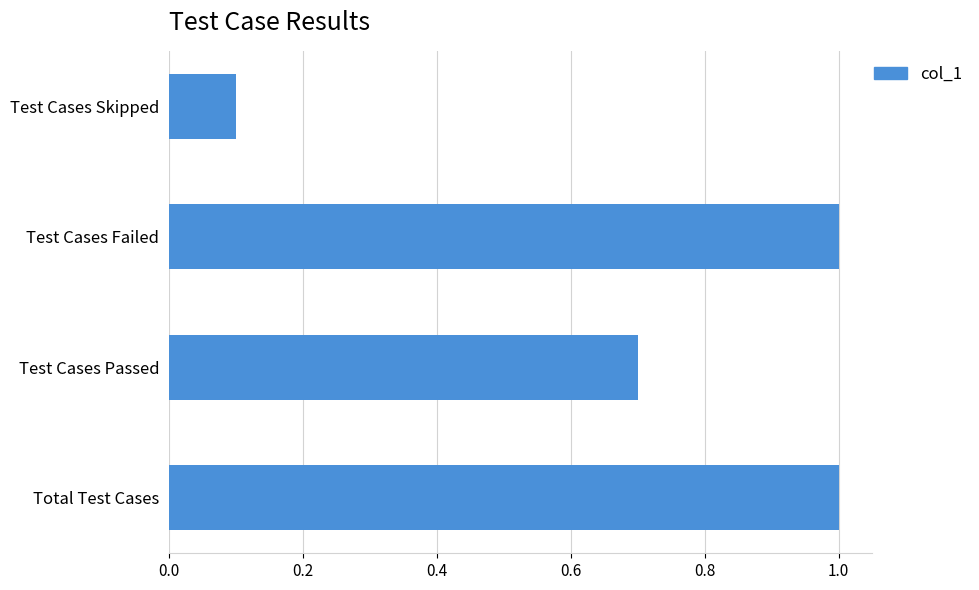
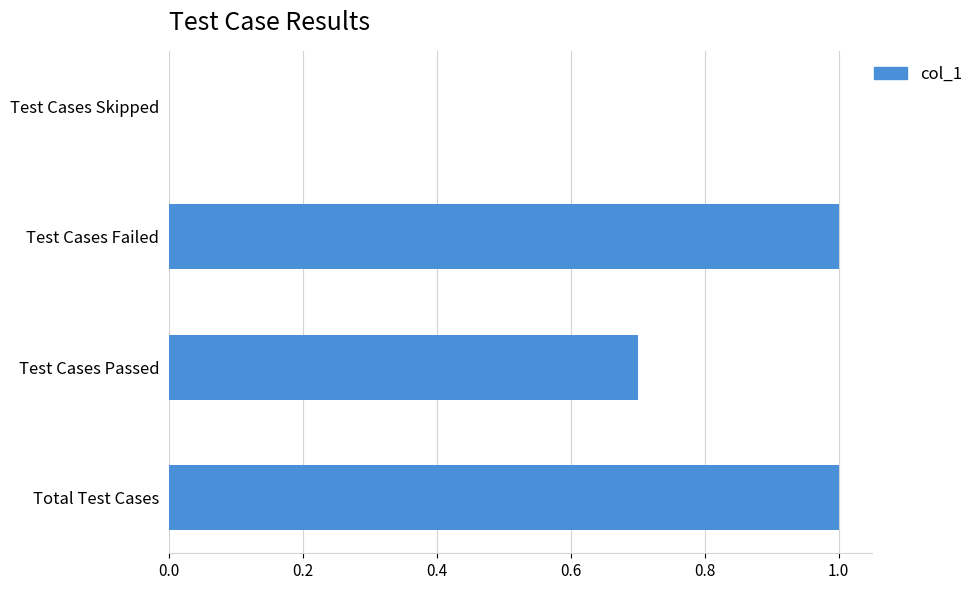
  {
-   "Test Cases Skipped": 0.1,
+   "Test Cases Skipped": 0.0,
    "Test Cases Failed": 1.0,
    "Test Cases Passed": 0.7,
    "Total Test Cases": 1.0
  }
